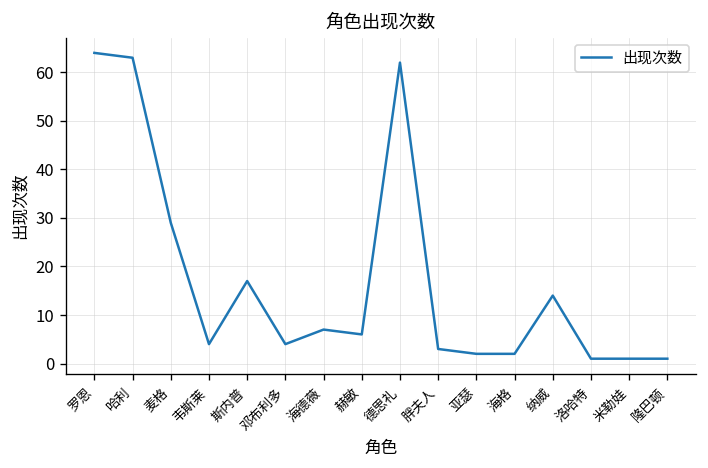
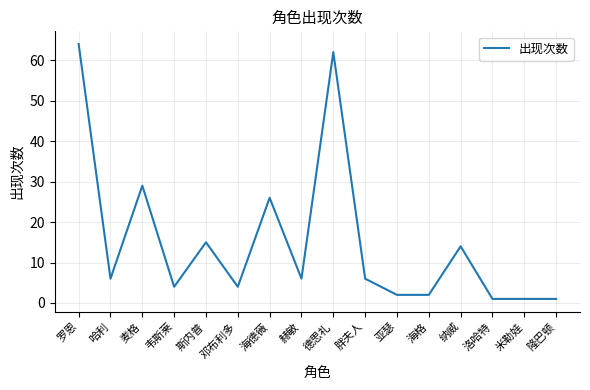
  {
    "罗恩": 64,
-   "哈利": 63,
+   "哈利": 6,
    "麦格": 29,
    "韦斯莱": 4,
-   "斯内普": 17,
+   "斯内普": 15,
    "邓布利多": 4,
-   "海德薇": 7,
+   "海德薇": 26,
    "赫敏": 6,
    "德思礼": 62,
-   "胖夫人": 3,
+   "胖夫人": 6,
    "亚瑟": 2,
    "海格": 2,
    "纳威": 14,
    "洛哈特": 1,
    "米勒娃": 1,
    "隆巴顿": 1
  }
